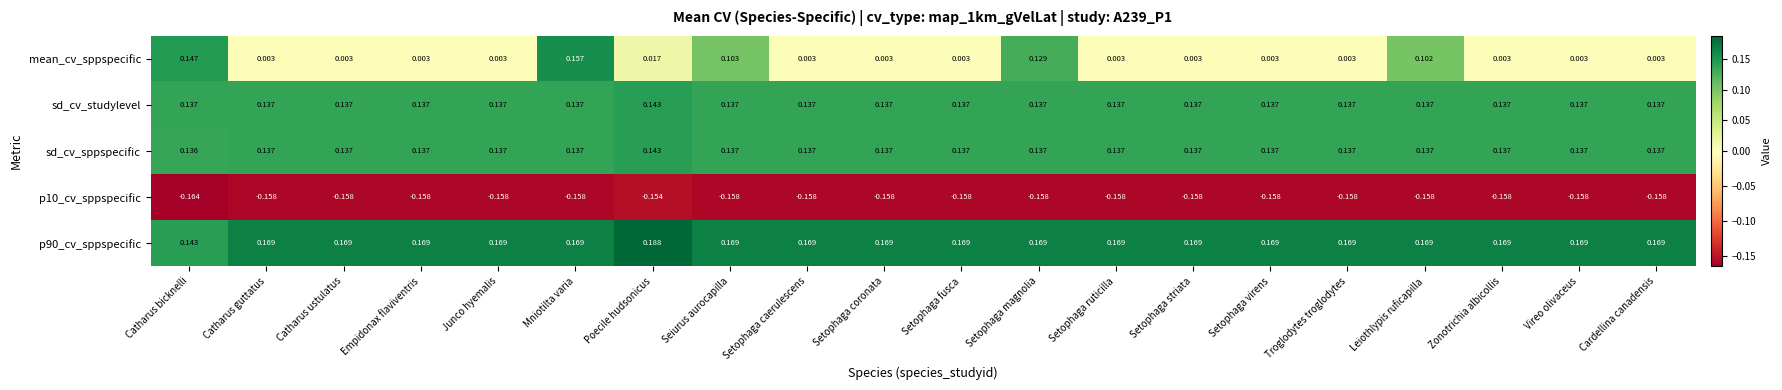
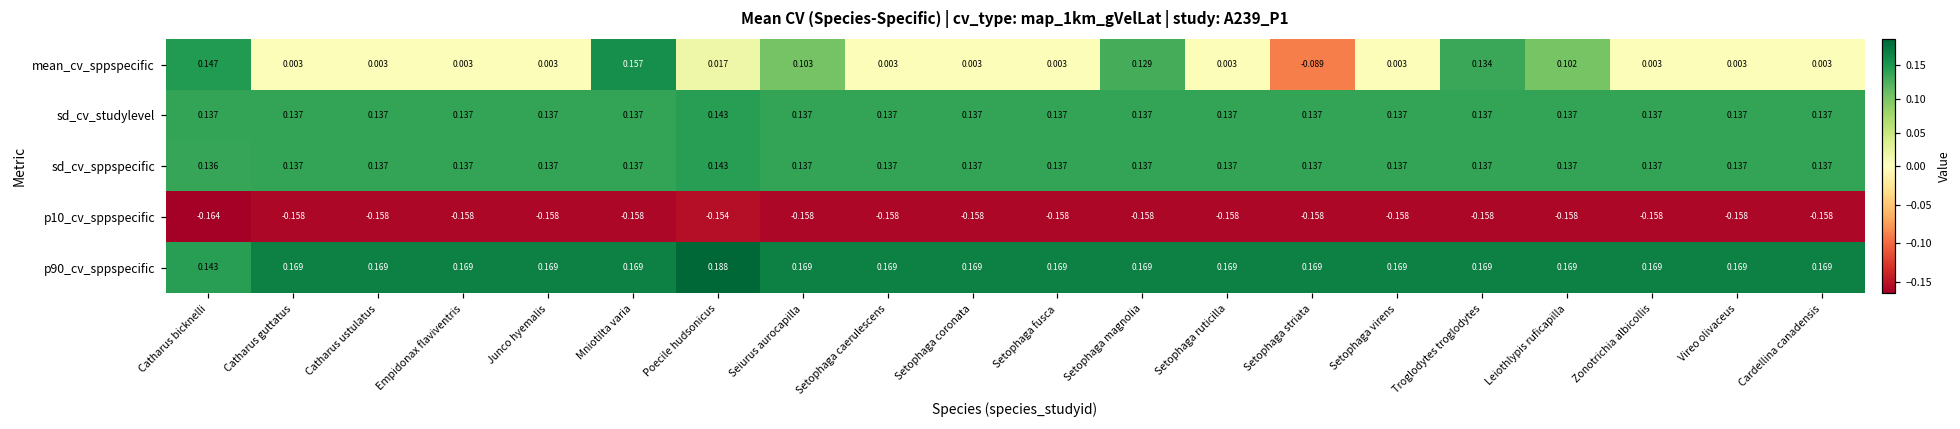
  {
    "mean_cv_sppspecific": {
      "Catharus bicknelli": 0.147,
      "Catharus guttatus": 0.003,
      "Catharus ustulatus": 0.003,
      "Empidonax flaviventris": 0.003,
      "Junco hyemalis": 0.003,
      "Mniotilta varia": 0.157,
      "Poecile hudsonicus": 0.017,
      "Seiurus aurocapilla": 0.103,
      "Setophaga caerulescens": 0.003,
      "Setophaga coronata": 0.003,
      "Setophaga fusca": 0.003,
      "Setophaga magnolia": 0.129,
      "Setophaga ruticilla": 0.003,
-     "Setophaga striata": 0.003,
+     "Setophaga striata": -0.089,
      "Setophaga virens": 0.003,
-     "Troglodytes troglodytes": 0.003,
+     "Troglodytes troglodytes": 0.134,
      "Leiothlypis ruficapilla": 0.102,
      "Zonotrichia albicollis": 0.003,
      "Vireo olivaceus": 0.003,
      "Cardellina canadensis": 0.003
    },
    "sd_cv_studylevel": {
      "Catharus bicknelli": 0.137,
      "Catharus guttatus": 0.137,
      "Catharus ustulatus": 0.137,
      "Empidonax flaviventris": 0.137,
      "Junco hyemalis": 0.137,
      "Mniotilta varia": 0.137,
      "Poecile hudsonicus": 0.143,
      "Seiurus aurocapilla": 0.137,
      "Setophaga caerulescens": 0.137,
      "Setophaga coronata": 0.137,
      "Setophaga fusca": 0.137,
      "Setophaga magnolia": 0.137,
      "Setophaga ruticilla": 0.137,
      "Setophaga striata": 0.137,
      "Setophaga virens": 0.137,
      "Troglodytes troglodytes": 0.137,
      "Leiothlypis ruficapilla": 0.137,
      "Zonotrichia albicollis": 0.137,
      "Vireo olivaceus": 0.137,
      "Cardellina canadensis": 0.137
    },
    "sd_cv_sppspecific": {
      "Catharus bicknelli": 0.136,
      "Catharus guttatus": 0.137,
      "Catharus ustulatus": 0.137,
      "Empidonax flaviventris": 0.137,
      "Junco hyemalis": 0.137,
      "Mniotilta varia": 0.137,
      "Poecile hudsonicus": 0.143,
      "Seiurus aurocapilla": 0.137,
      "Setophaga caerulescens": 0.137,
      "Setophaga coronata": 0.137,
      "Setophaga fusca": 0.137,
      "Setophaga magnolia": 0.137,
      "Setophaga ruticilla": 0.137,
      "Setophaga striata": 0.137,
      "Setophaga virens": 0.137,
      "Troglodytes troglodytes": 0.137,
      "Leiothlypis ruficapilla": 0.137,
      "Zonotrichia albicollis": 0.137,
      "Vireo olivaceus": 0.137,
      "Cardellina canadensis": 0.137
    },
    "p10_cv_sppspecific": {
      "Catharus bicknelli": -0.164,
      "Catharus guttatus": -0.158,
      "Catharus ustulatus": -0.158,
      "Empidonax flaviventris": -0.158,
      "Junco hyemalis": -0.158,
      "Mniotilta varia": -0.158,
      "Poecile hudsonicus": -0.154,
      "Seiurus aurocapilla": -0.158,
      "Setophaga caerulescens": -0.158,
      "Setophaga coronata": -0.158,
      "Setophaga fusca": -0.158,
      "Setophaga magnolia": -0.158,
      "Setophaga ruticilla": -0.158,
      "Setophaga striata": -0.158,
      "Setophaga virens": -0.158,
      "Troglodytes troglodytes": -0.158,
      "Leiothlypis ruficapilla": -0.158,
      "Zonotrichia albicollis": -0.158,
      "Vireo olivaceus": -0.158,
      "Cardellina canadensis": -0.158
    },
    "p90_cv_sppspecific": {
      "Catharus bicknelli": 0.143,
      "Catharus guttatus": 0.169,
      "Catharus ustulatus": 0.169,
      "Empidonax flaviventris": 0.169,
      "Junco hyemalis": 0.169,
      "Mniotilta varia": 0.169,
      "Poecile hudsonicus": 0.188,
      "Seiurus aurocapilla": 0.169,
      "Setophaga caerulescens": 0.169,
      "Setophaga coronata": 0.169,
      "Setophaga fusca": 0.169,
      "Setophaga magnolia": 0.169,
      "Setophaga ruticilla": 0.169,
      "Setophaga striata": 0.169,
      "Setophaga virens": 0.169,
      "Troglodytes troglodytes": 0.169,
      "Leiothlypis ruficapilla": 0.169,
      "Zonotrichia albicollis": 0.169,
      "Vireo olivaceus": 0.169,
      "Cardellina canadensis": 0.169
    }
  }
